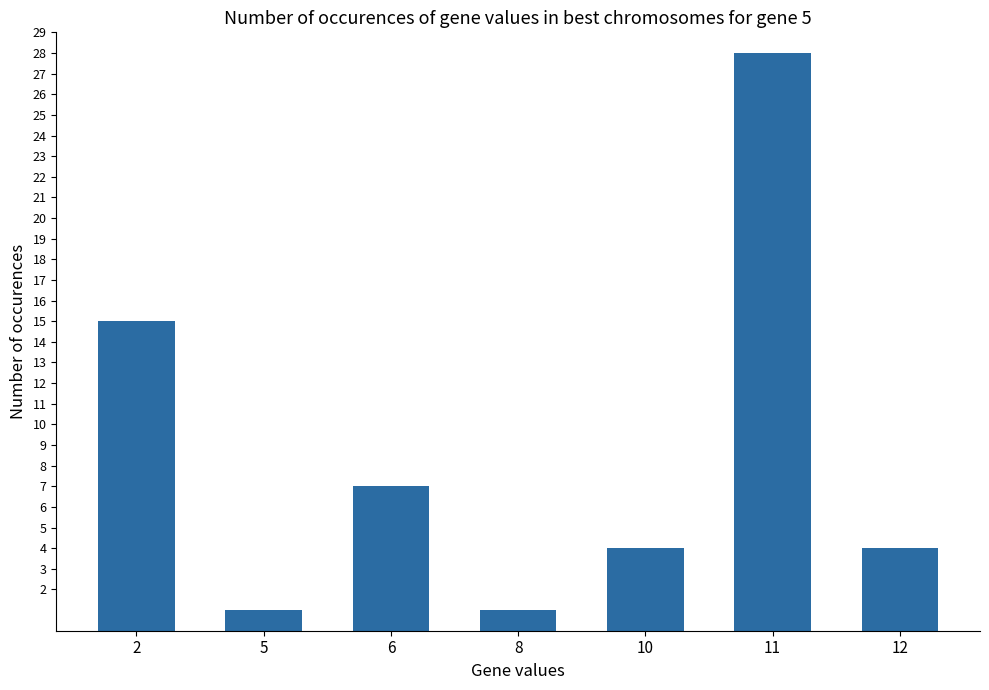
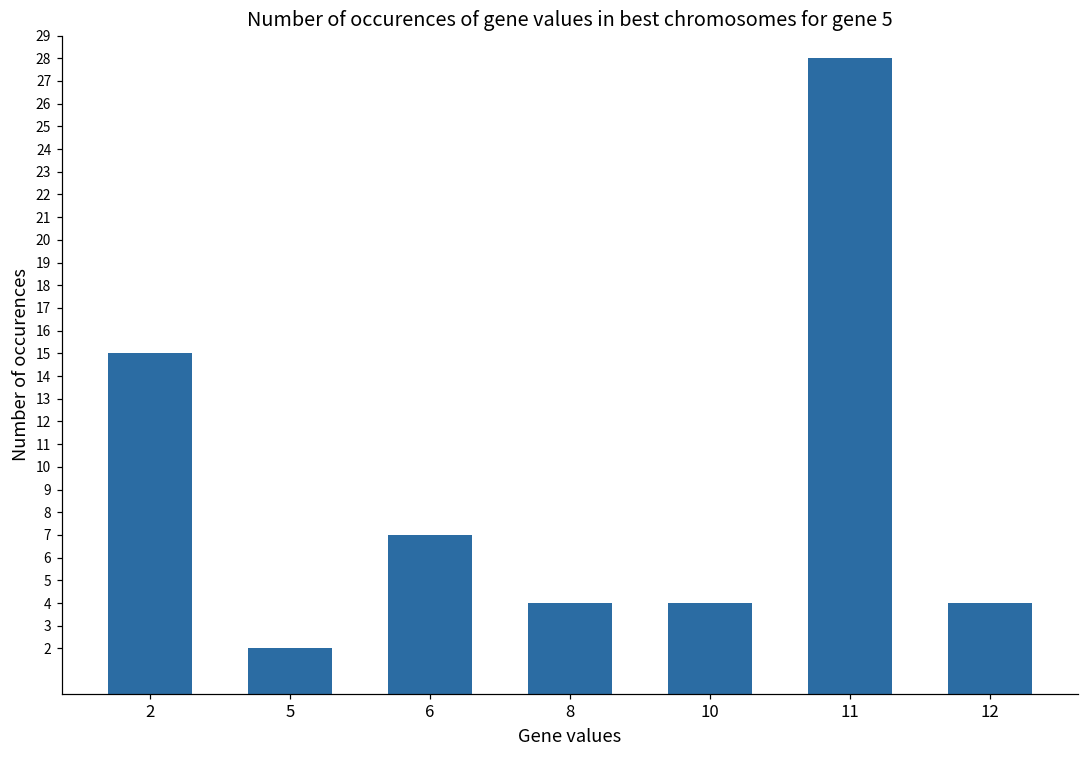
  {
    "2": 15,
-   "5": 1,
+   "5": 2,
    "6": 7,
-   "8": 1,
+   "8": 4,
    "10": 4,
    "11": 28,
    "12": 4
  }
